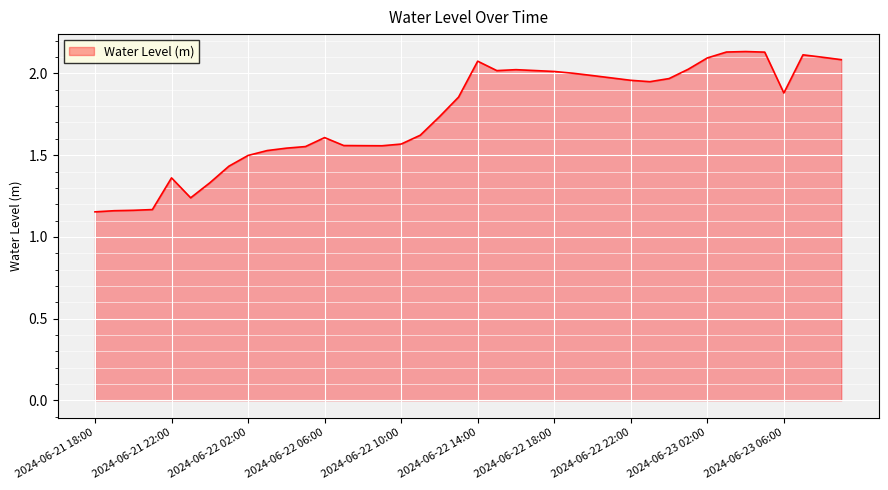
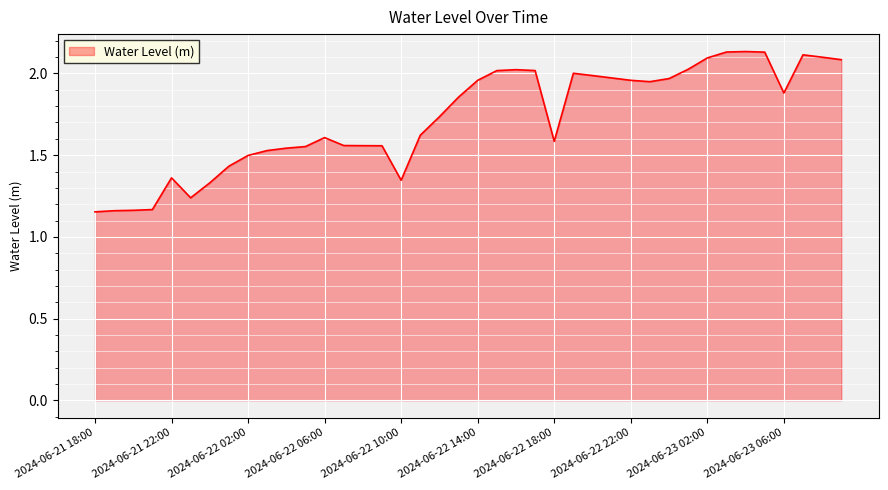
  {
    "2024-06-21 18:00": 1.15,
    "2024-06-21 22:00": 1.36,
    "2024-06-22 02:00": 1.50,
    "2024-06-22 06:00": 1.61,
-   "2024-06-22 10:00": 1.57,
-   "2024-06-22 14:00": 2.08,
-   "2024-06-22 18:00": 2.01,
+   "2024-06-22 10:00": 1.35,
+   "2024-06-22 14:00": 1.96,
+   "2024-06-22 18:00": 1.58,
    "2024-06-22 22:00": 1.96,
    "2024-06-23 02:00": 2.10,
    "2024-06-23 06:00": 1.88
  }
